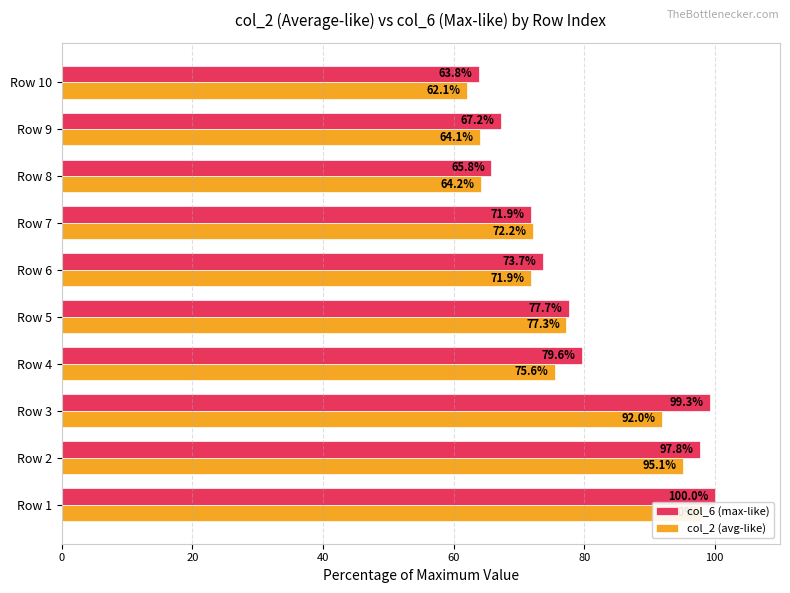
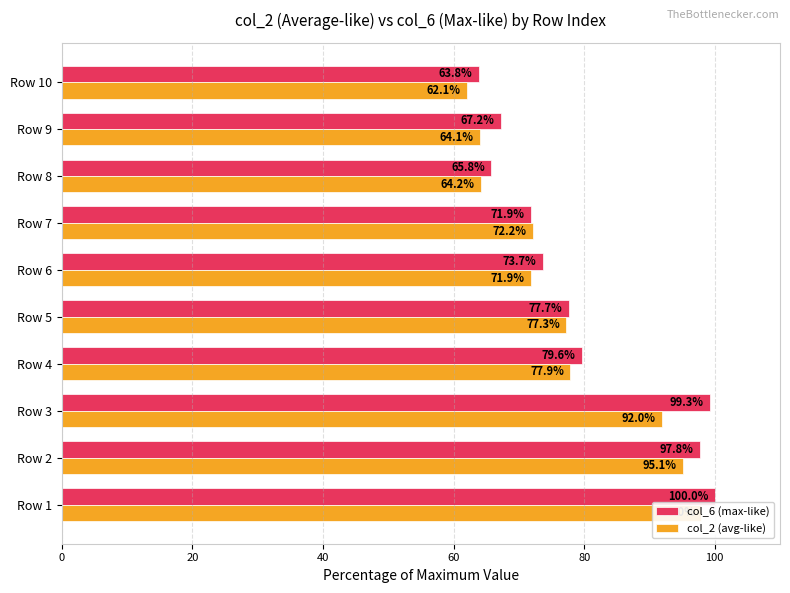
  {
    "col_6 (max-like)": {
      "Row 10": "63.8%",
      "Row 9": "67.2%",
      "Row 8": "65.8%",
      "Row 7": "71.9%",
      "Row 6": "73.7%",
      "Row 5": "77.7%",
      "Row 4": "79.6%",
      "Row 3": "99.3%",
      "Row 2": "97.8%"
    },
    "col_2 (avg-like)": {
      "Row 10": "62.1%",
      "Row 9": "64.1%",
      "Row 8": "64.2%",
      "Row 7": "72.2%",
      "Row 6": "71.9%",
      "Row 5": "77.3%",
-     "Row 4": "75.6%",
+     "Row 4": "77.9%",
      "Row 3": "92.0%",
      "Row 2": "95.1%"
    }
  }
